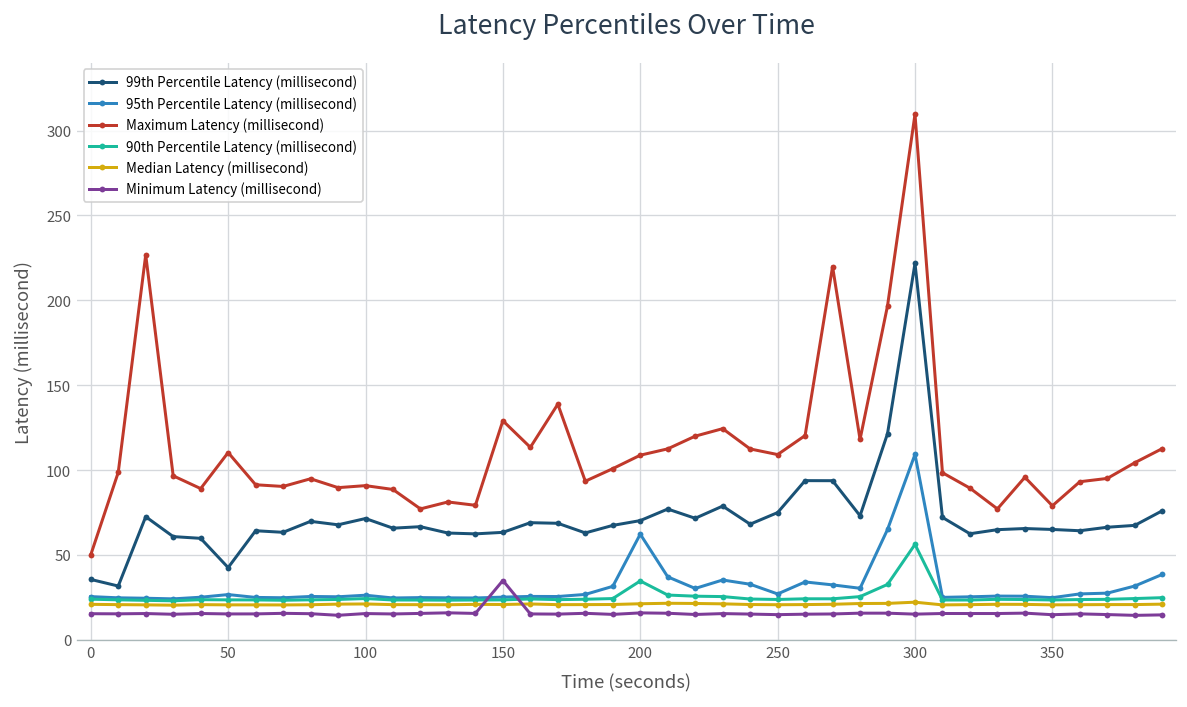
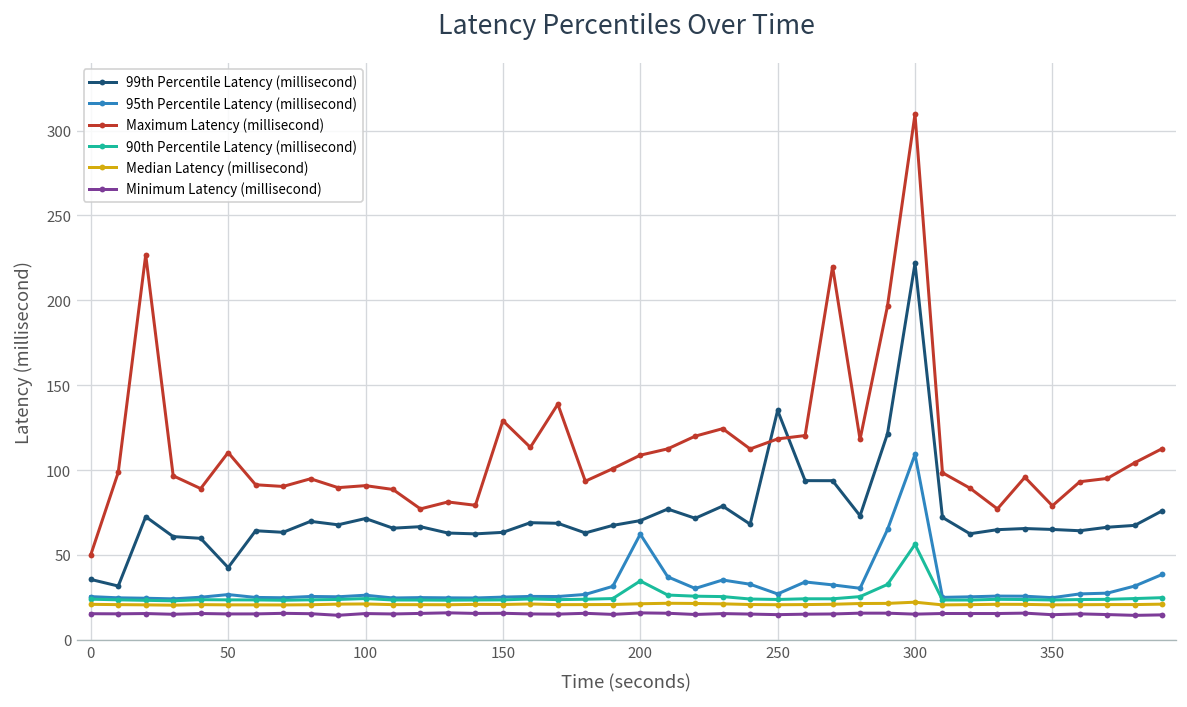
  {
    "99th Percentile Latency (millisecond)": {
      "0": 36,
      "50": 43,
      "100": 71,
      "150": 63,
      "200": 70,
-     "250": 75,
+     "250": 135,
      "300": 222,
      "350": 65
    },
    "95th Percentile Latency (millisecond)": {
      "50": 27,
      "100": 26,
      "200": 62,
      "250": 27,
      "300": 109
    },
    "Maximum Latency (millisecond)": {
      "0": 50,
      "50": 110,
      "100": 91,
      "150": 129,
      "200": 109,
-     "250": 109,
+     "250": 118,
      "300": 310,
      "350": 79
    },
    "90th Percentile Latency (millisecond)": {
      "50": 24,
      "100": 24,
      "200": 35,
      "250": 24,
      "300": 56
    },
    "Median Latency (millisecond)": {
      "0": 21,
      "50": 21,
      "100": 21,
      "150": 21,
      "200": 21,
      "250": 21,
      "300": 22,
      "350": 21
    },
    "Minimum Latency (millisecond)": {
      "0": 15,
      "50": 15,
      "100": 15,
-     "150": 35,
+     "150": 16,
      "200": 16,
      "250": 15,
      "300": 15,
      "350": 15
    }
  }
